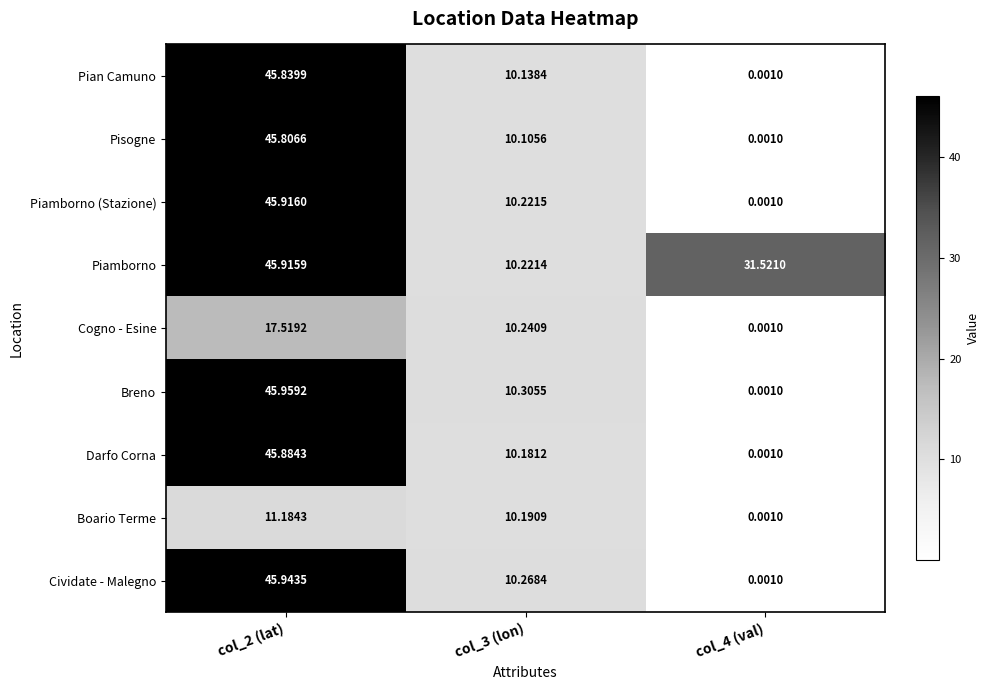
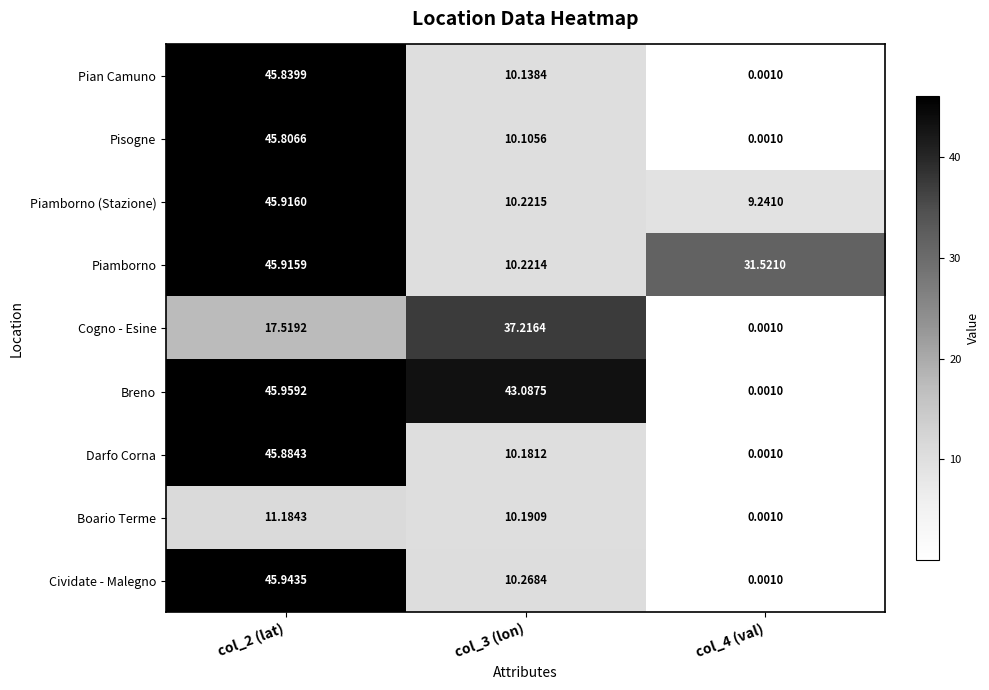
  {
    "Pian Camuno": {
      "col_2 (lat)": 45.8399,
      "col_3 (lon)": 10.1384,
      "col_4 (val)": 0.0010
    },
    "Pisogne": {
      "col_2 (lat)": 45.8066,
      "col_3 (lon)": 10.1056,
      "col_4 (val)": 0.0010
    },
    "Piamborno (Stazione)": {
      "col_2 (lat)": 45.9160,
      "col_3 (lon)": 10.2215,
-     "col_4 (val)": 0.0010
+     "col_4 (val)": 9.2410
    },
    "Piamborno": {
      "col_2 (lat)": 45.9159,
      "col_3 (lon)": 10.2214,
      "col_4 (val)": 31.5210
    },
    "Cogno - Esine": {
      "col_2 (lat)": 17.5192,
-     "col_3 (lon)": 10.2409,
+     "col_3 (lon)": 37.2164,
      "col_4 (val)": 0.0010
    },
    "Breno": {
      "col_2 (lat)": 45.9592,
-     "col_3 (lon)": 10.3055,
+     "col_3 (lon)": 43.0875,
      "col_4 (val)": 0.0010
    },
    "Darfo Corna": {
      "col_2 (lat)": 45.8843,
      "col_3 (lon)": 10.1812,
      "col_4 (val)": 0.0010
    },
    "Boario Terme": {
      "col_2 (lat)": 11.1843,
      "col_3 (lon)": 10.1909,
      "col_4 (val)": 0.0010
    },
    "Cividate - Malegno": {
      "col_2 (lat)": 45.9435,
      "col_3 (lon)": 10.2684,
      "col_4 (val)": 0.0010
    }
  }
